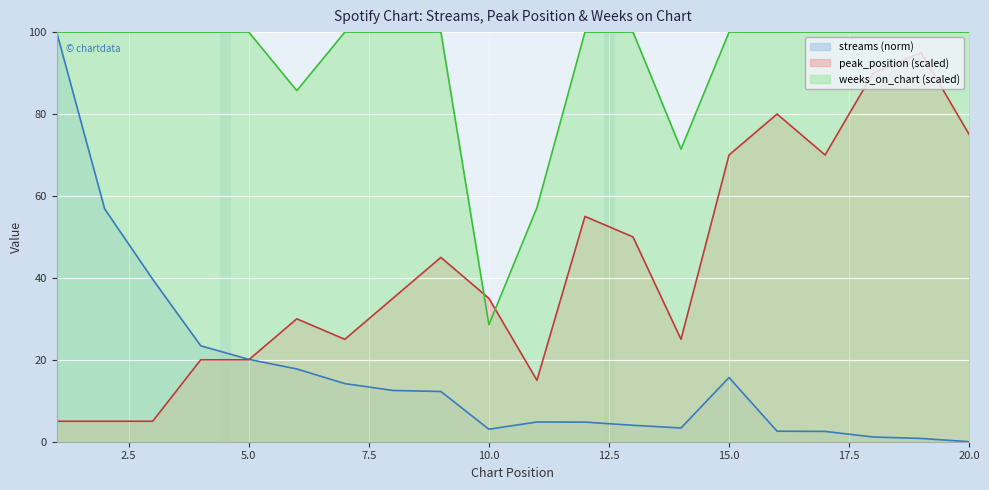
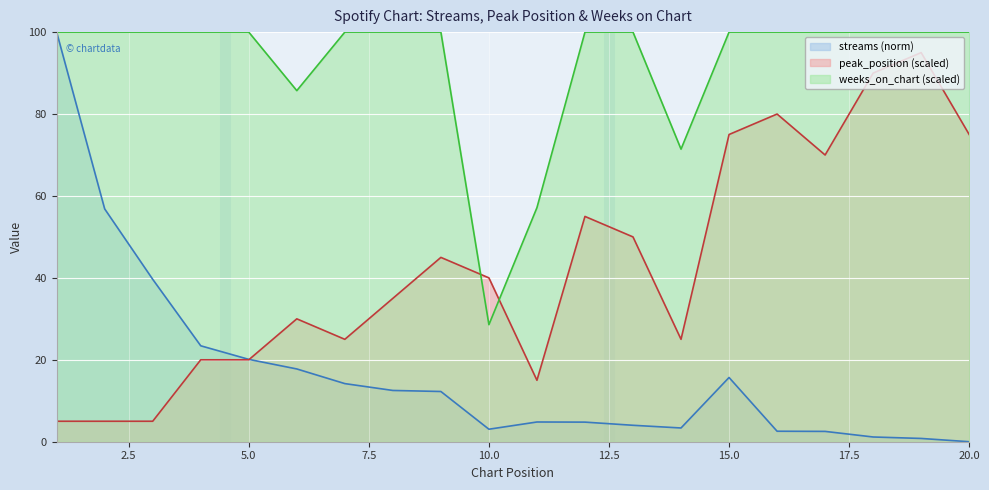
  {
    "streams (norm)": {
      "10.0": 3,
      "15.0": 16,
      "20.0": 0
    },
    "peak_position (scaled)": {
-     "10.0": 35,
-     "15.0": 70,
+     "10.0": 40,
+     "15.0": 75,
      "20.0": 75
    },
    "weeks_on_chart (scaled)": {
      "5.0": 100,
      "10.0": 29,
      "15.0": 100,
      "20.0": 100
    }
  }
